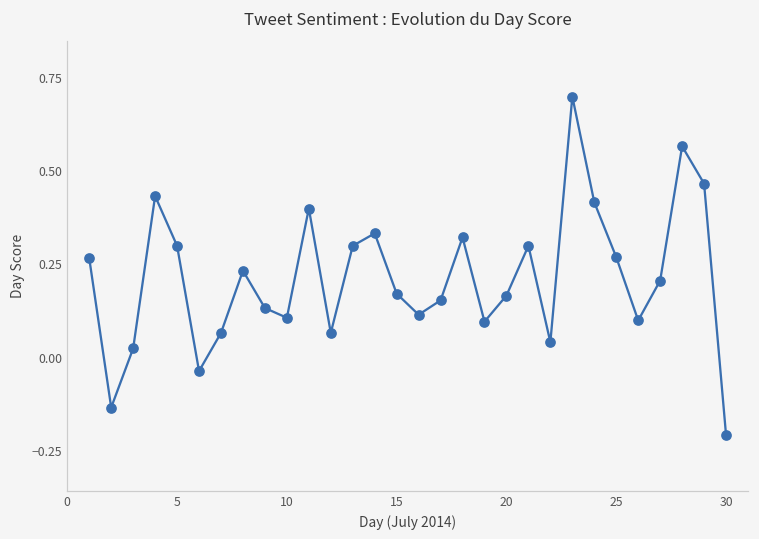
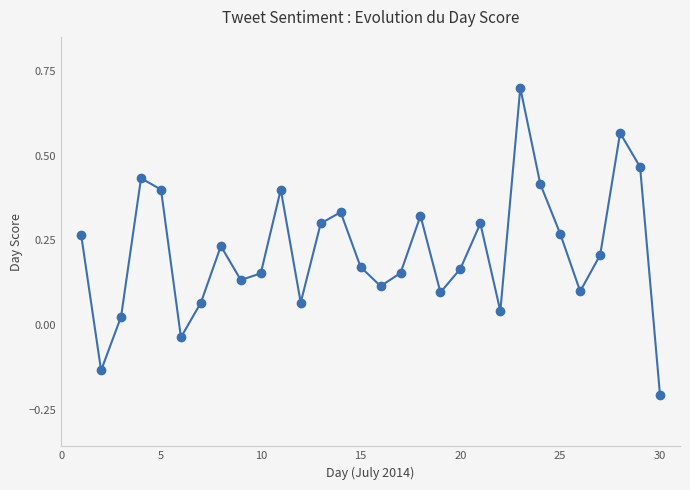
  {
-   "5": 0.3,
-   "10": 0.11,
+   "5": 0.4,
+   "10": 0.15,
    "15": 0.17,
    "20": 0.17,
    "25": 0.27,
    "30": -0.21
  }
